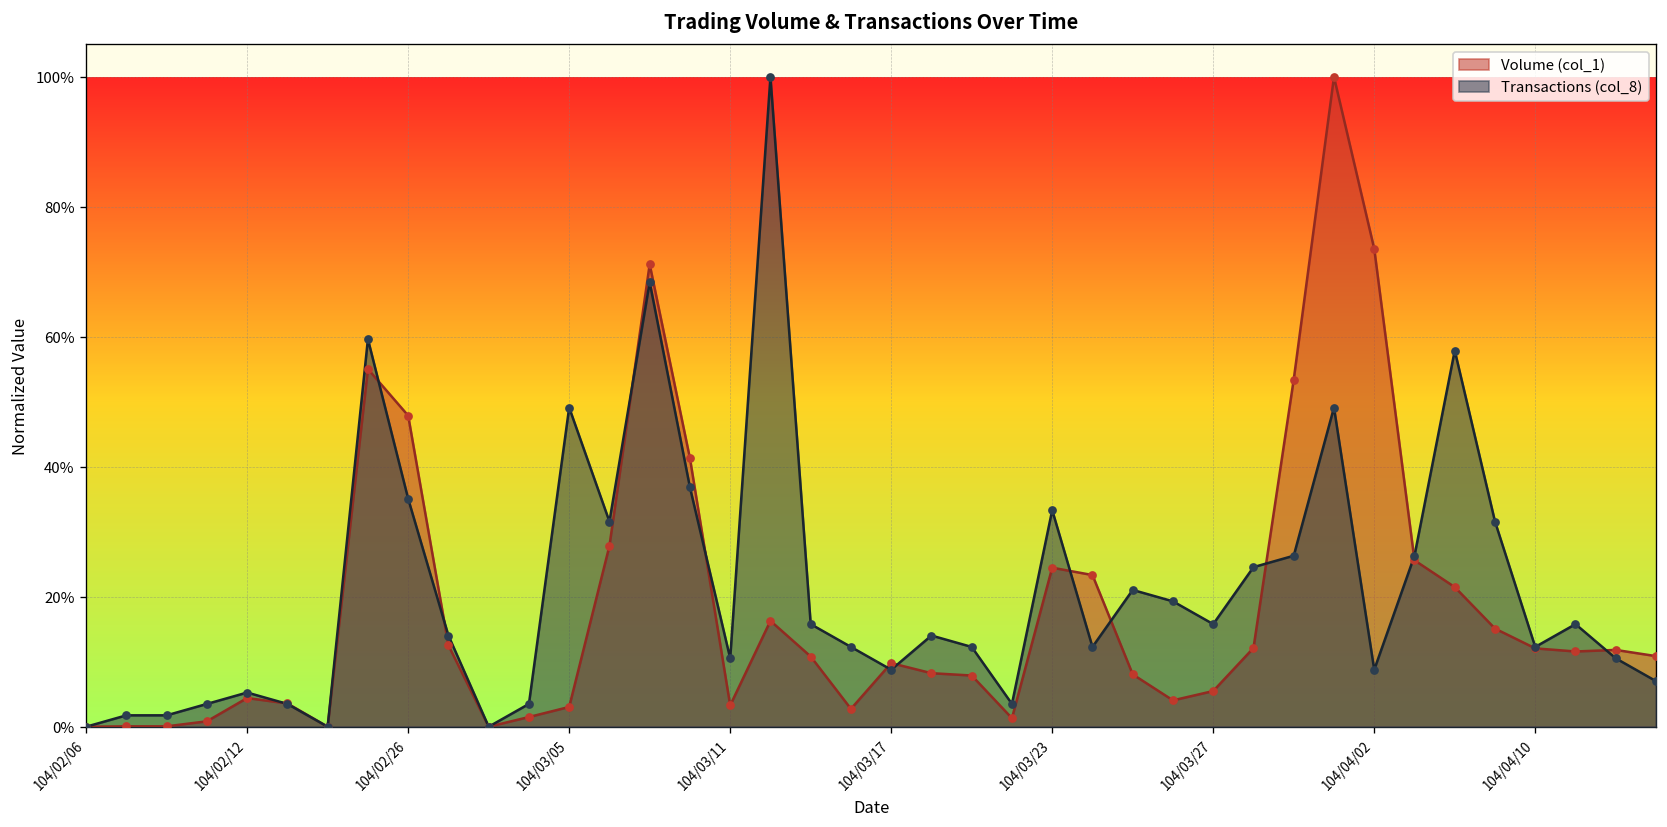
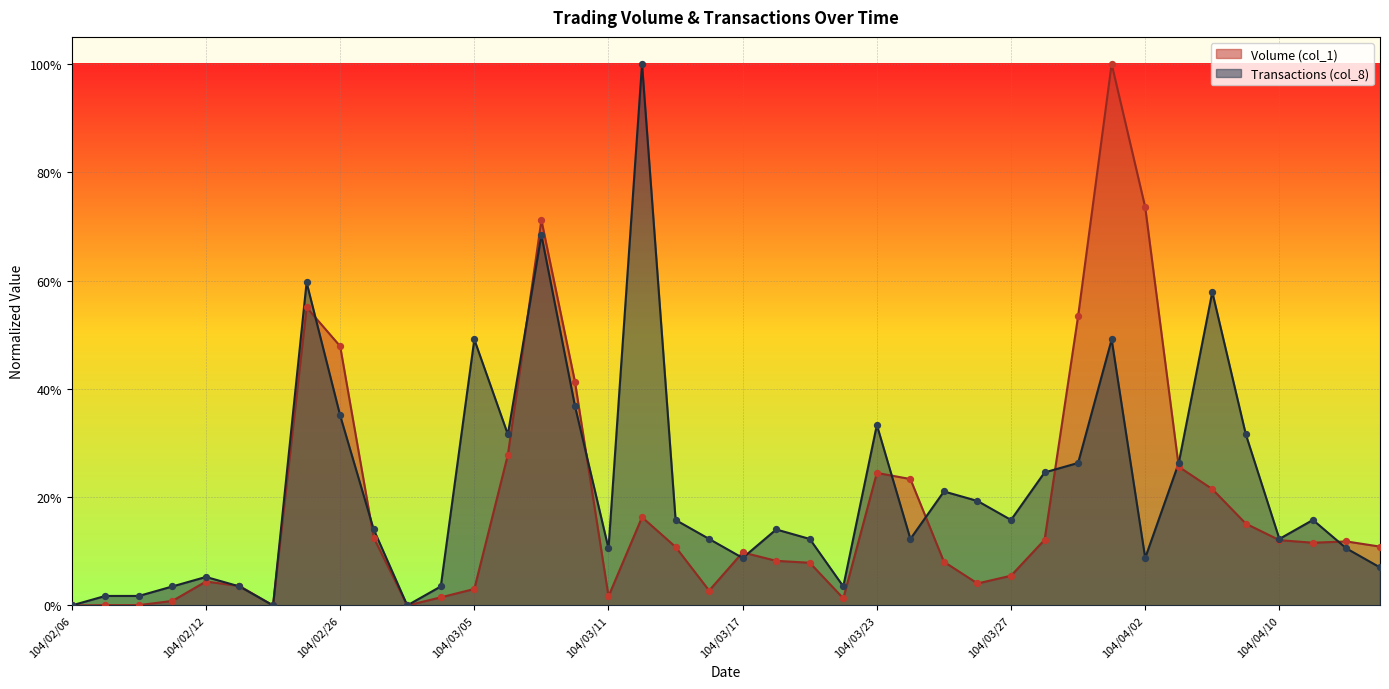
  {
    "Volume (col_1)": {
      "104/02/12": "4%",
      "104/02/26": "48%",
      "104/03/05": "3%",
-     "104/03/11": "3%",
+     "104/03/11": "2%",
      "104/03/17": "10%",
      "104/03/23": "24%",
      "104/03/27": "5%",
      "104/04/02": "74%"
    },
    "Transactions (col_8)": {
      "104/02/12": "5%",
      "104/02/26": "35%",
      "104/03/05": "49%",
      "104/03/11": "11%",
      "104/03/17": "9%",
      "104/03/23": "33%",
      "104/03/27": "16%",
      "104/04/02": "9%"
    }
  }
